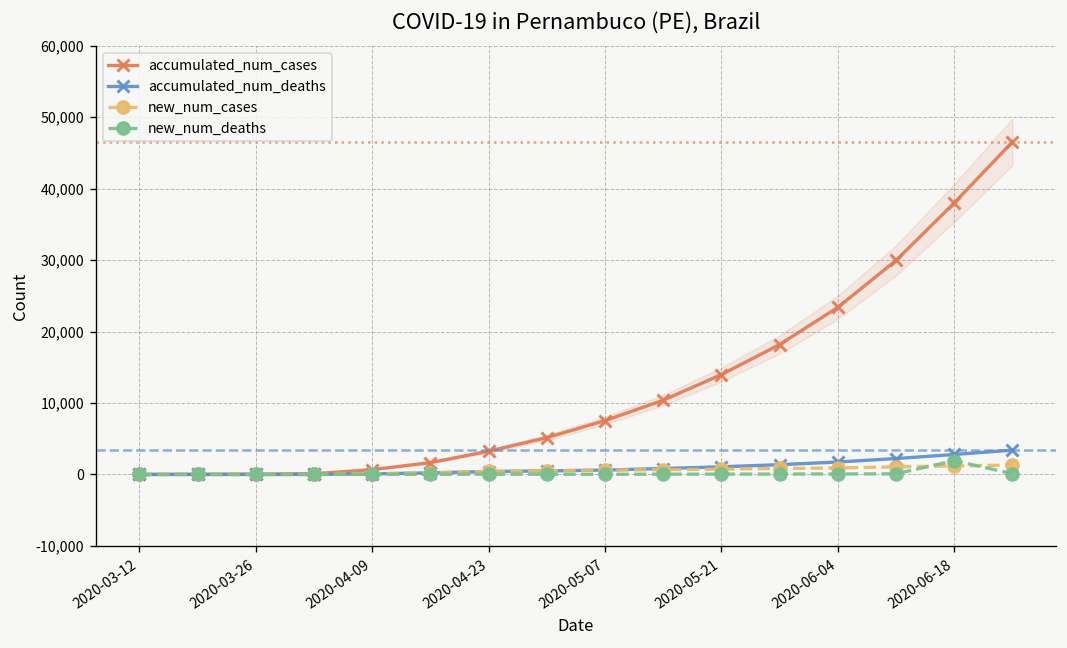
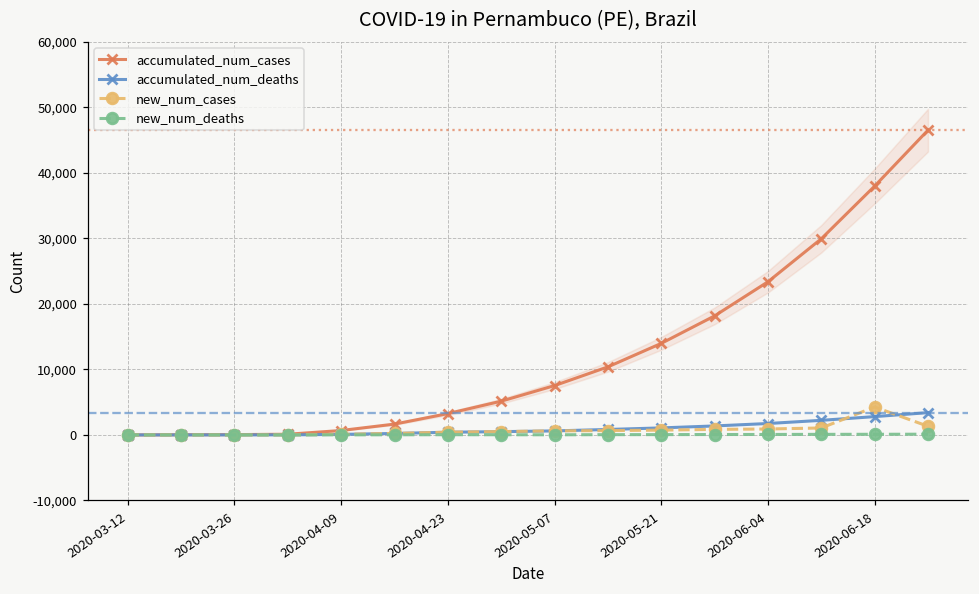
  {
    "accumulated_num_deaths": {
      "2020-06-04": "2,000",
      "2020-06-18": "3,000"
    },
    "new_num_cases": {
      "2020-06-04": "1,000",
-     "2020-06-18": "1,000"
+     "2020-06-18": "4,000"
    },
    "new_num_deaths": {
      "2020-05-07": "0",
      "2020-05-21": "0",
      "2020-06-04": "0",
-     "2020-06-18": "2,000"
+     "2020-06-18": "0"
    }
  }
